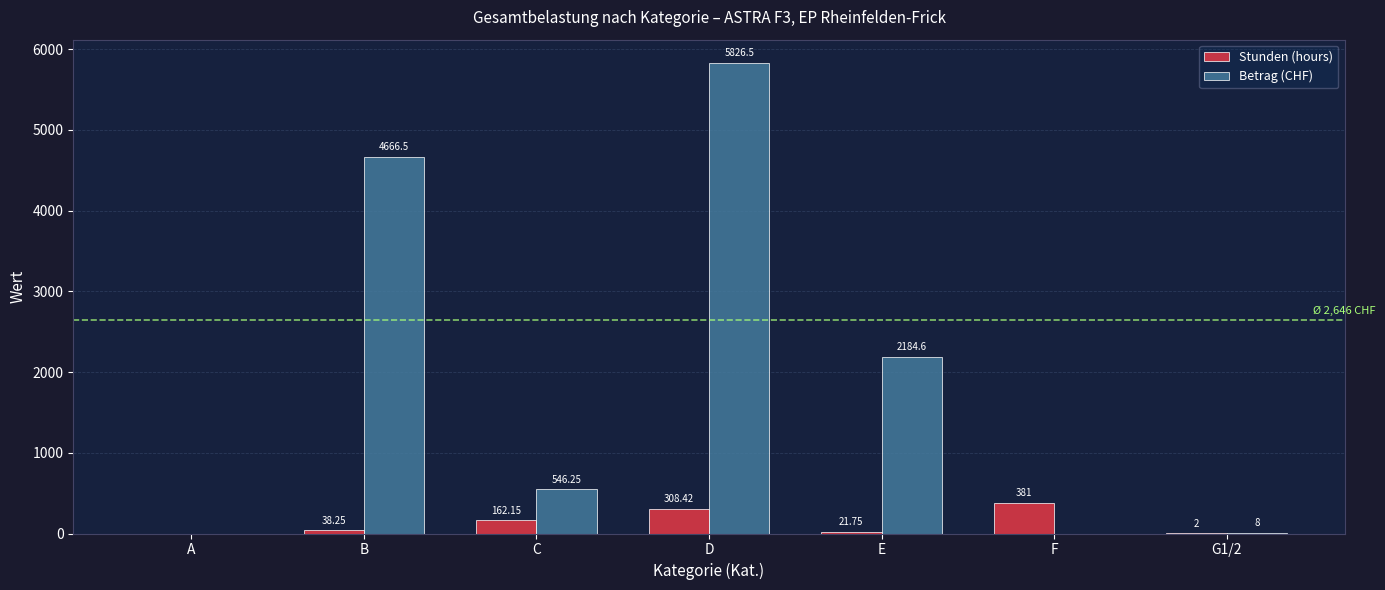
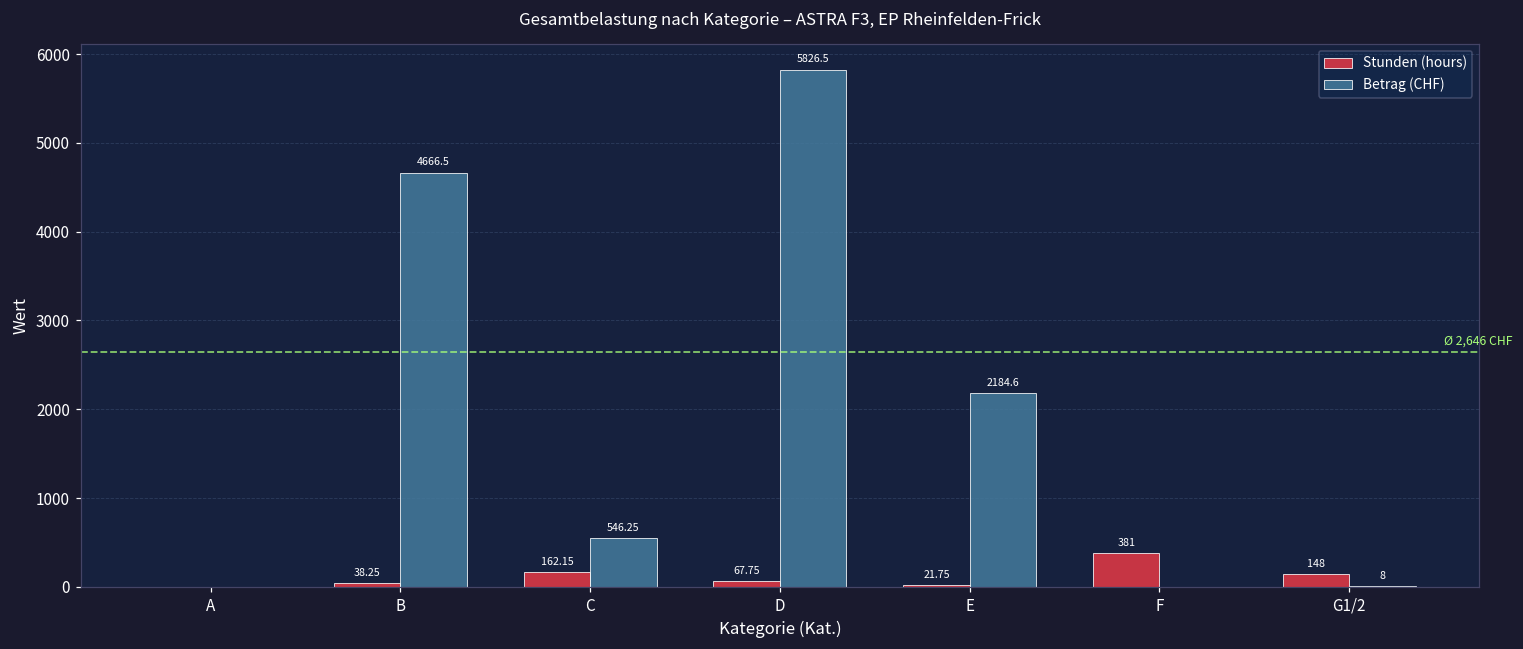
  {
    "Stunden (hours)": {
      "B": 38.25,
      "C": 162.15,
-     "D": 308.42,
+     "D": 67.75,
      "E": 21.75,
      "F": 381,
-     "G1/2": 2
+     "G1/2": 148
    },
    "Betrag (CHF)": {
      "B": 4666.5,
      "C": 546.25,
      "D": 5826.5,
      "E": 2184.6,
      "G1/2": 8
    }
  }
